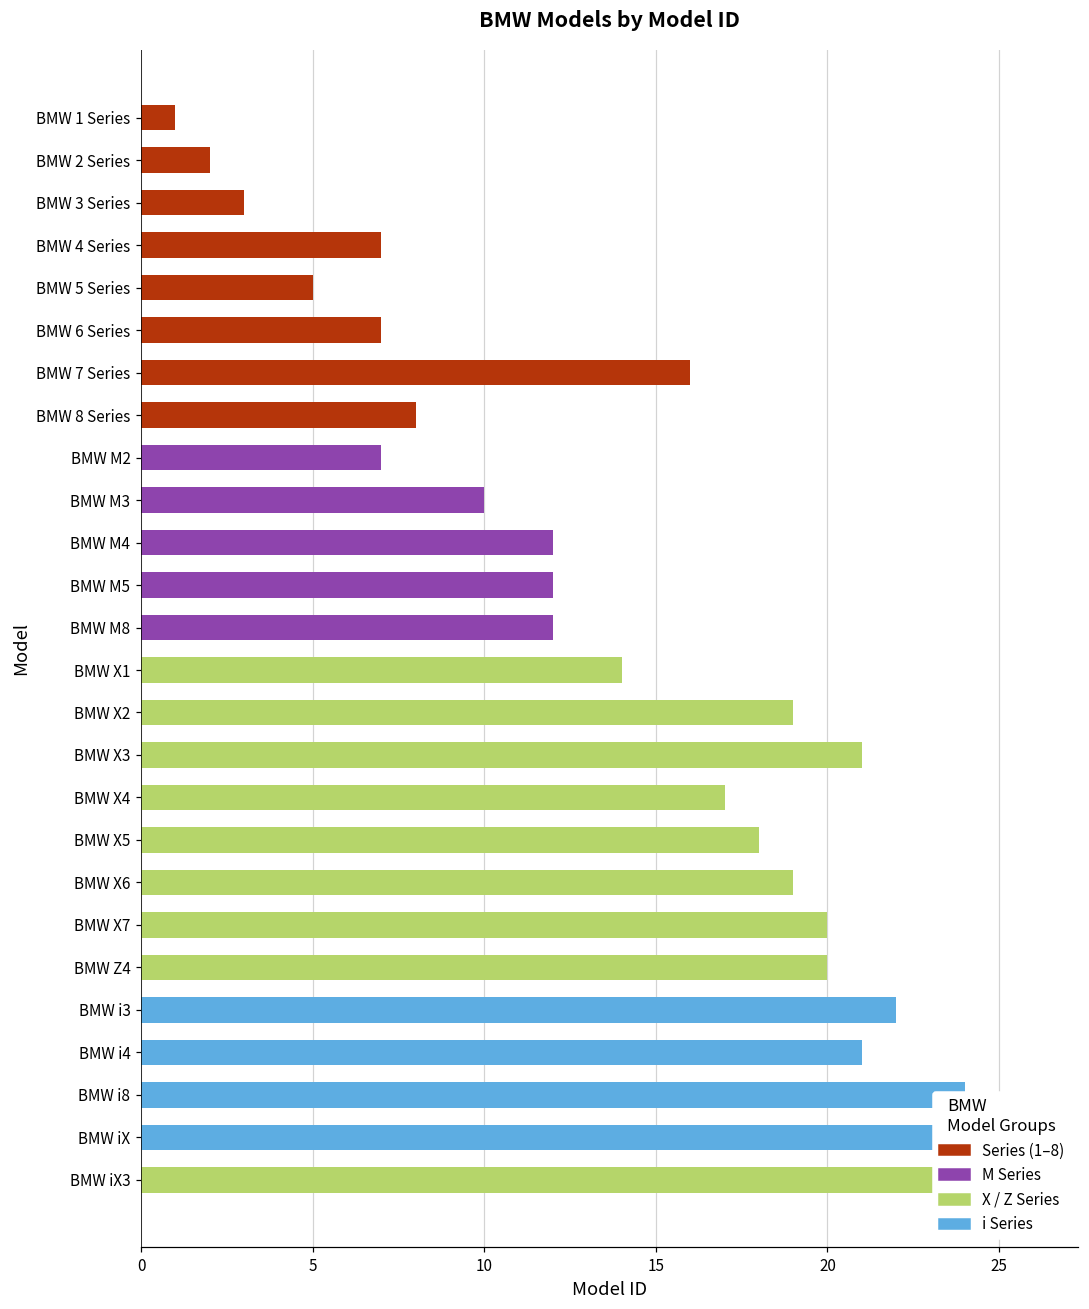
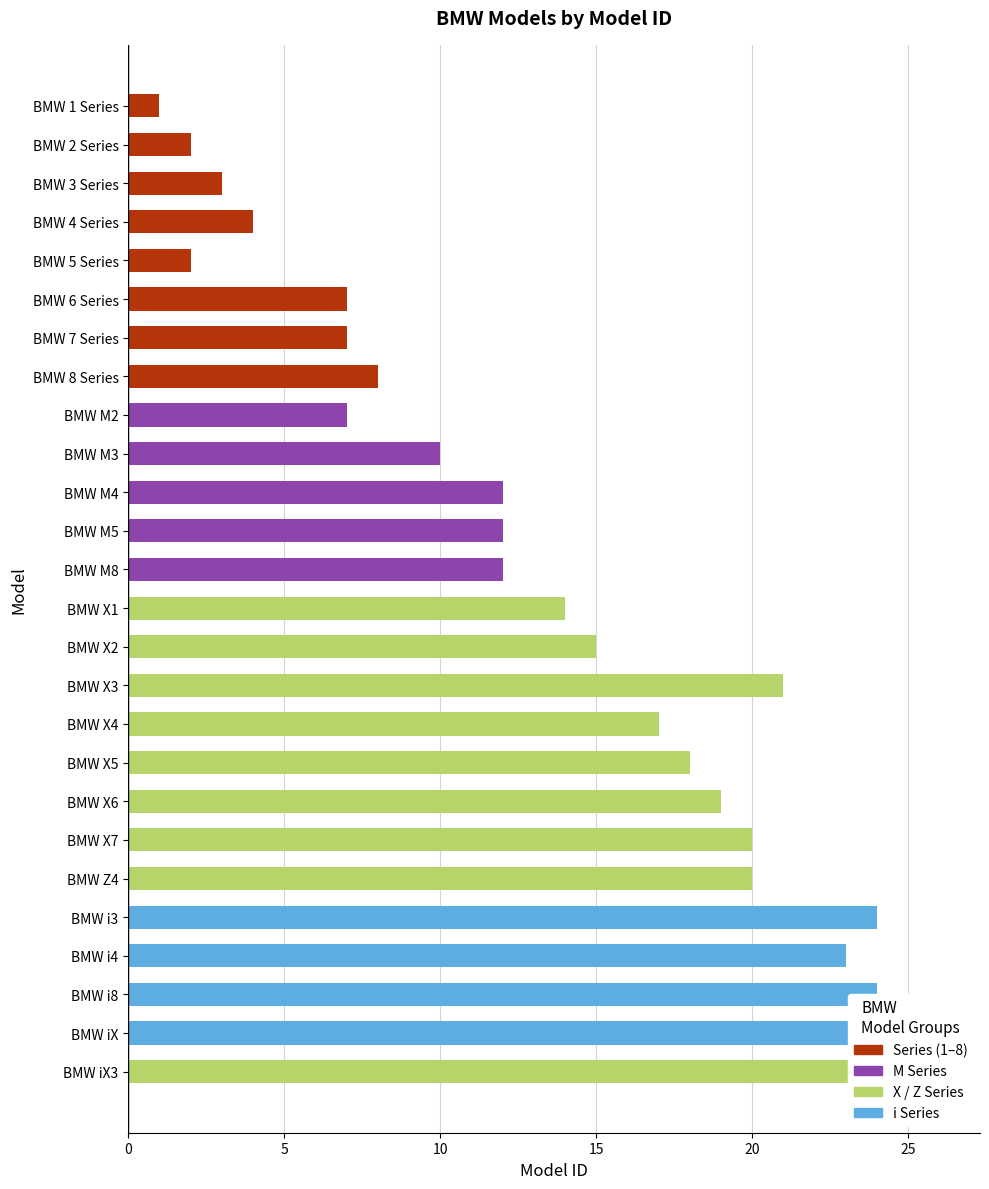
  {
    "BMW 1 Series": 1,
    "BMW 2 Series": 2,
    "BMW 3 Series": 3,
-   "BMW 4 Series": 7,
-   "BMW 5 Series": 5,
+   "BMW 4 Series": 4,
+   "BMW 5 Series": 2,
    "BMW 6 Series": 7,
-   "BMW 7 Series": 16,
+   "BMW 7 Series": 7,
    "BMW 8 Series": 8,
    "BMW M2": 7,
    "BMW M3": 10,
    "BMW M4": 12,
    "BMW M5": 12,
    "BMW M8": 12,
    "BMW X1": 14,
-   "BMW X2": 19,
+   "BMW X2": 15,
    "BMW X3": 21,
    "BMW X4": 17,
    "BMW X5": 18,
    "BMW X6": 19,
    "BMW X7": 20,
    "BMW Z4": 20,
-   "BMW i3": 22,
-   "BMW i4": 21
+   "BMW i3": 24,
+   "BMW i4": 23
  }
